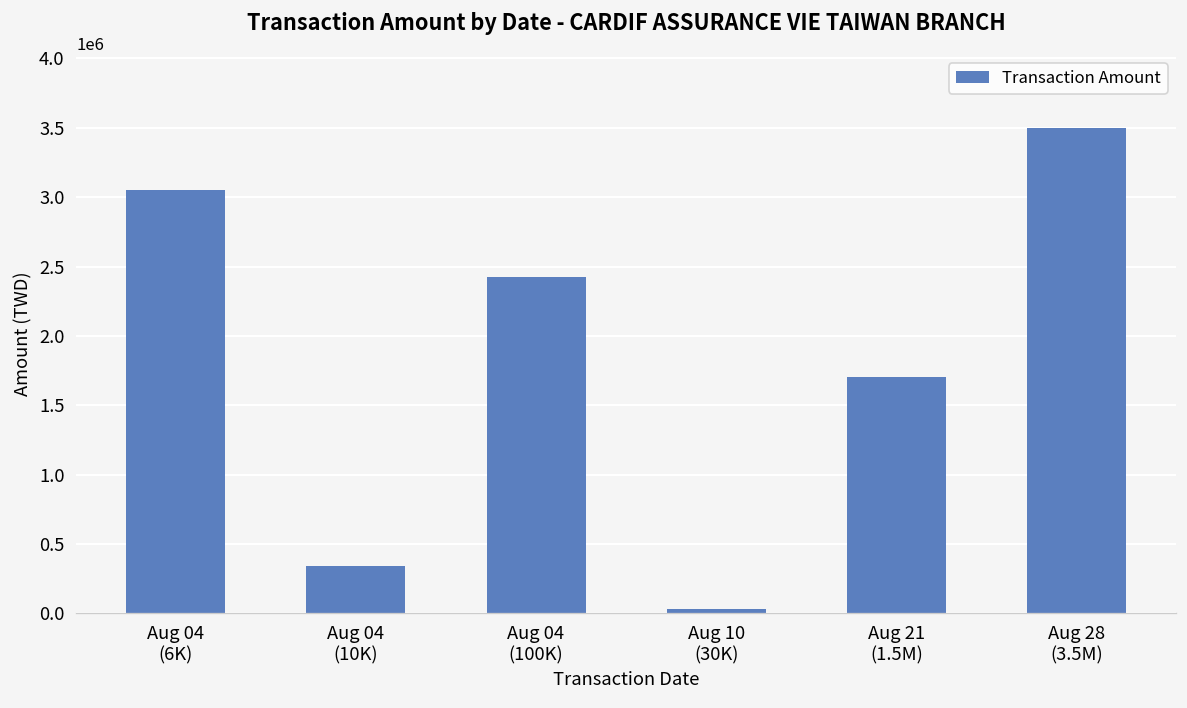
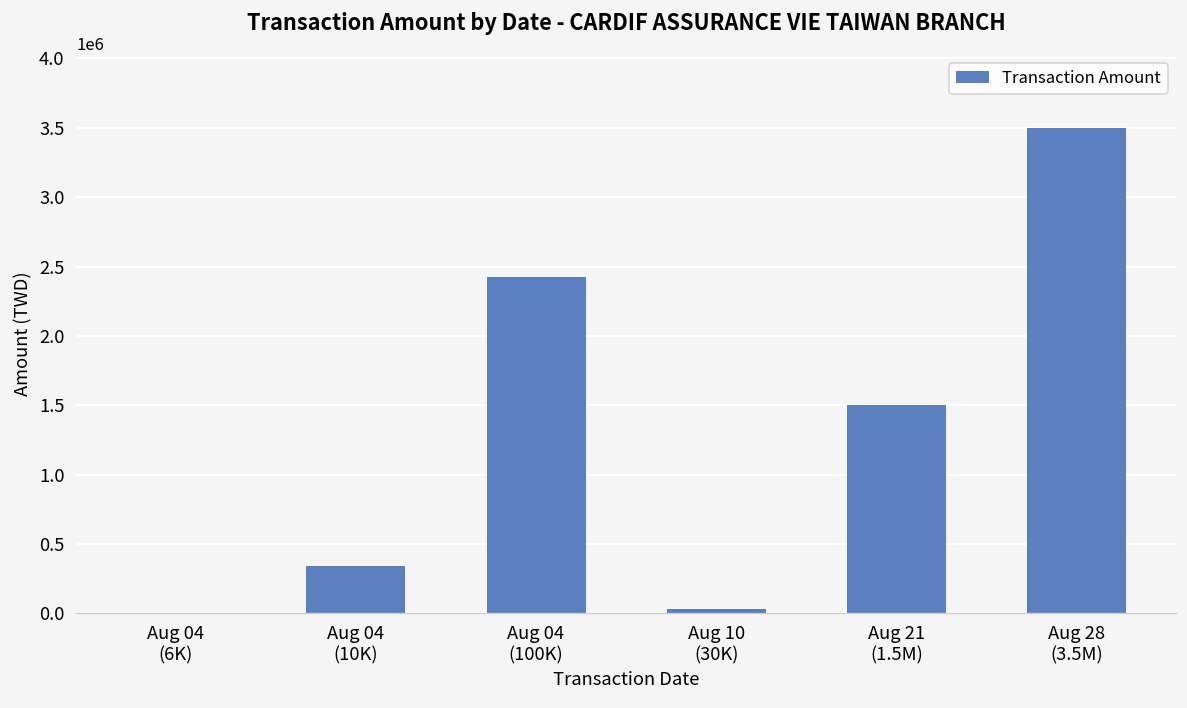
  {
-   "Aug 04 (6K)": 3050000,
+   "Aug 04 (6K)": 10000,
    "Aug 04 (10K)": 340000,
    "Aug 04 (100K)": 2430000,
    "Aug 10 (30K)": 30000,
-   "Aug 21 (1.5M)": 1700000,
+   "Aug 21 (1.5M)": 1500000,
    "Aug 28 (3.5M)": 3500000
  }
